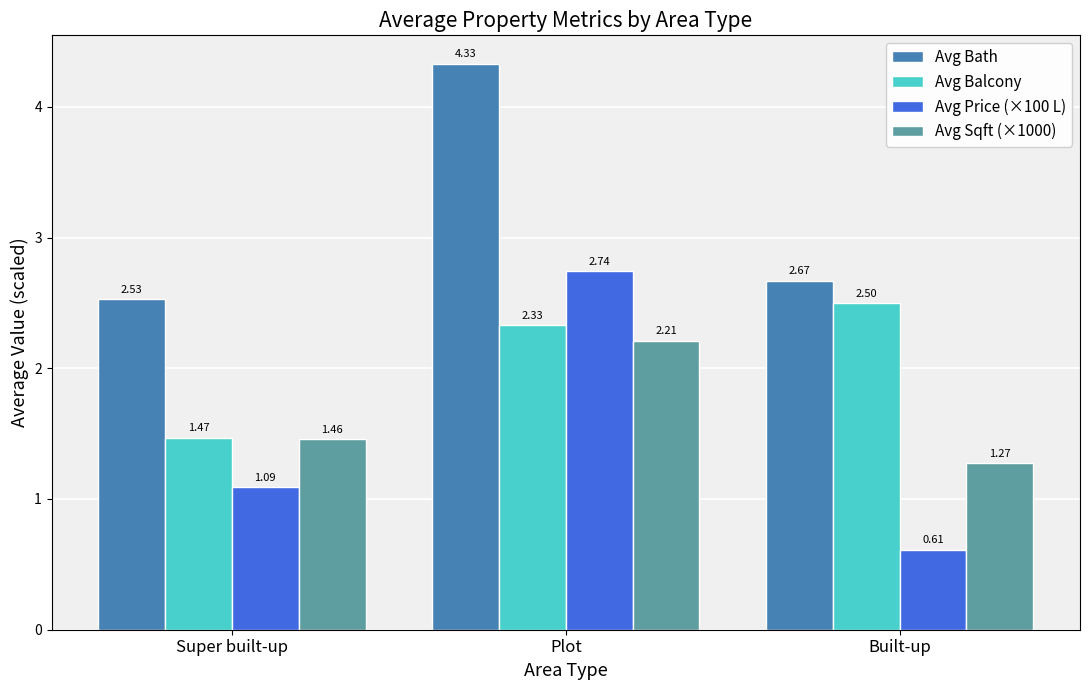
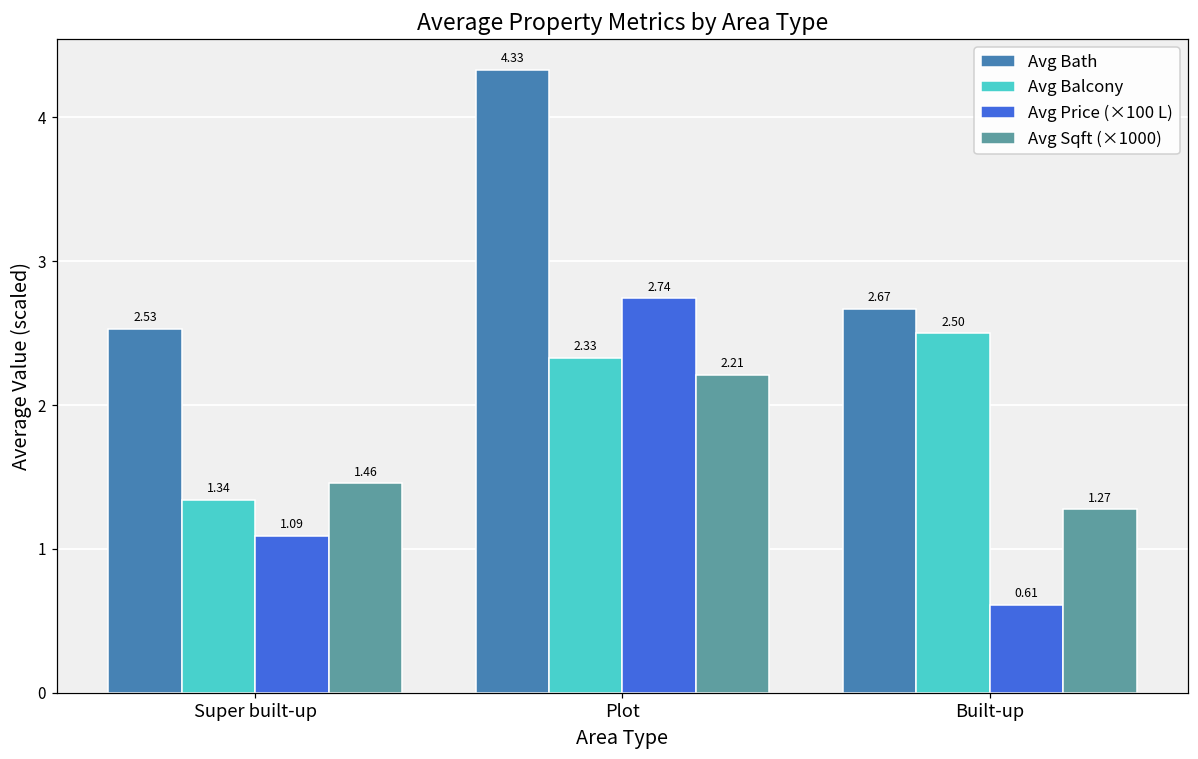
  {
    "Avg Balcony": {
-     "Super built-up": 1.47,
+     "Super built-up": 1.34,
      "Plot": 2.33,
      "Built-up": 2.50
    }
  }
